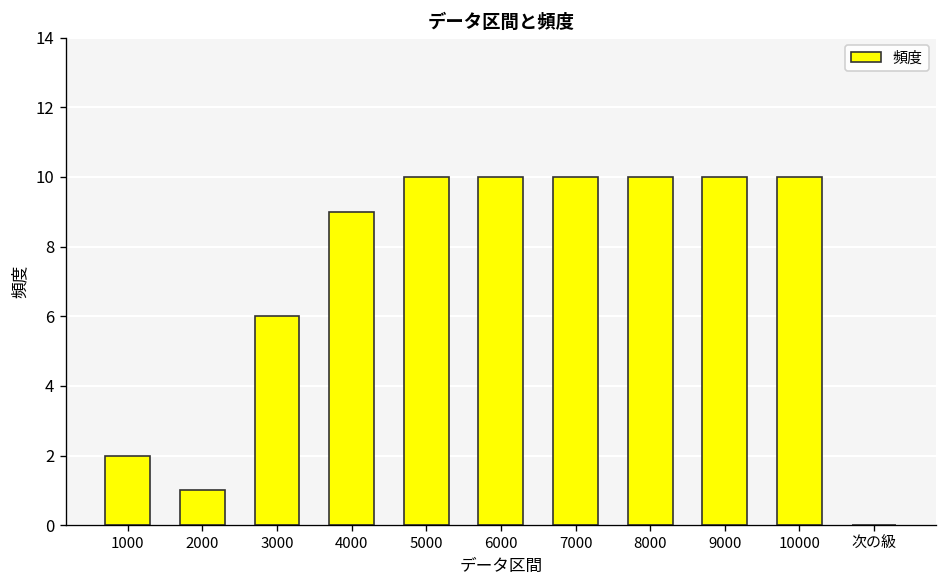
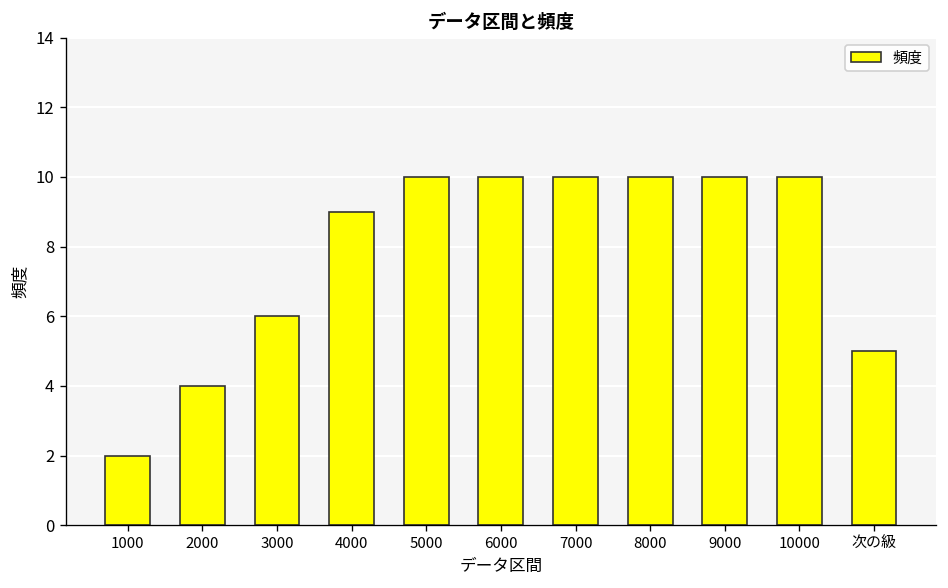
  {
    "1000": 2,
-   "2000": 1,
+   "2000": 4,
    "3000": 6,
    "4000": 9,
    "5000": 10,
    "6000": 10,
    "7000": 10,
    "8000": 10,
    "9000": 10,
    "10000": 10,
-   "次の級": 0
+   "次の級": 5
  }
